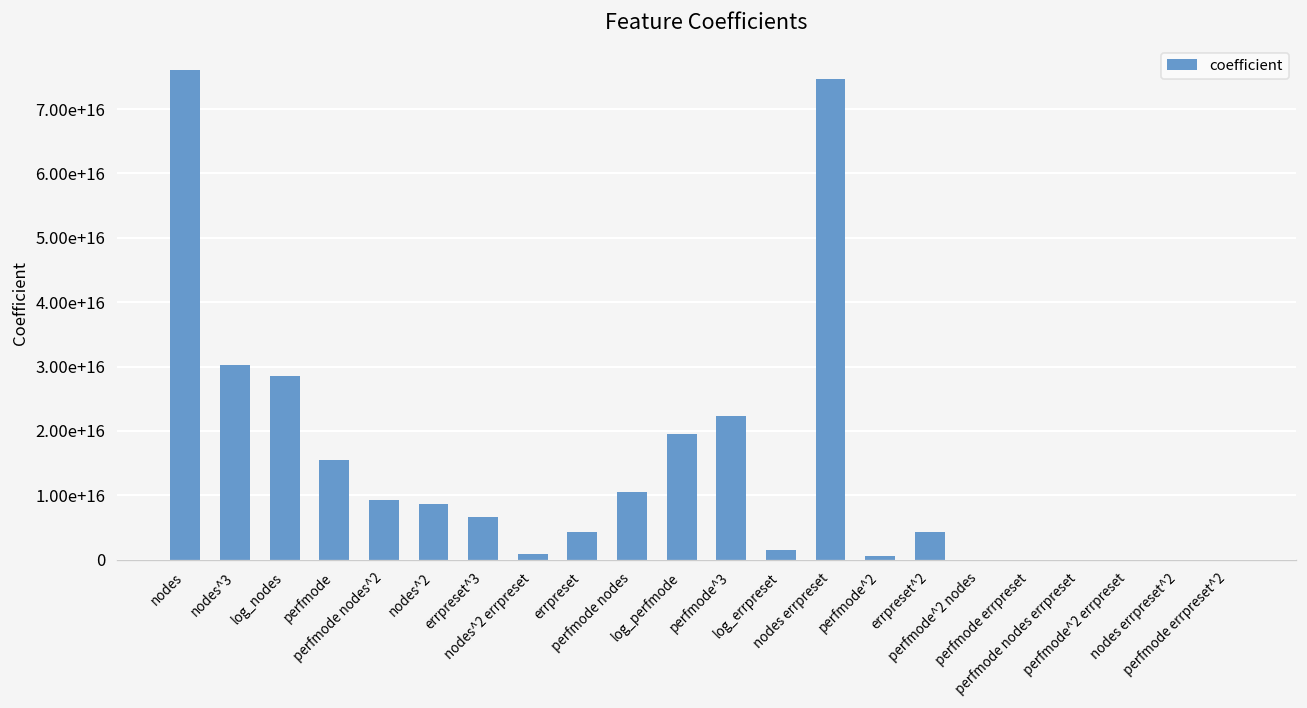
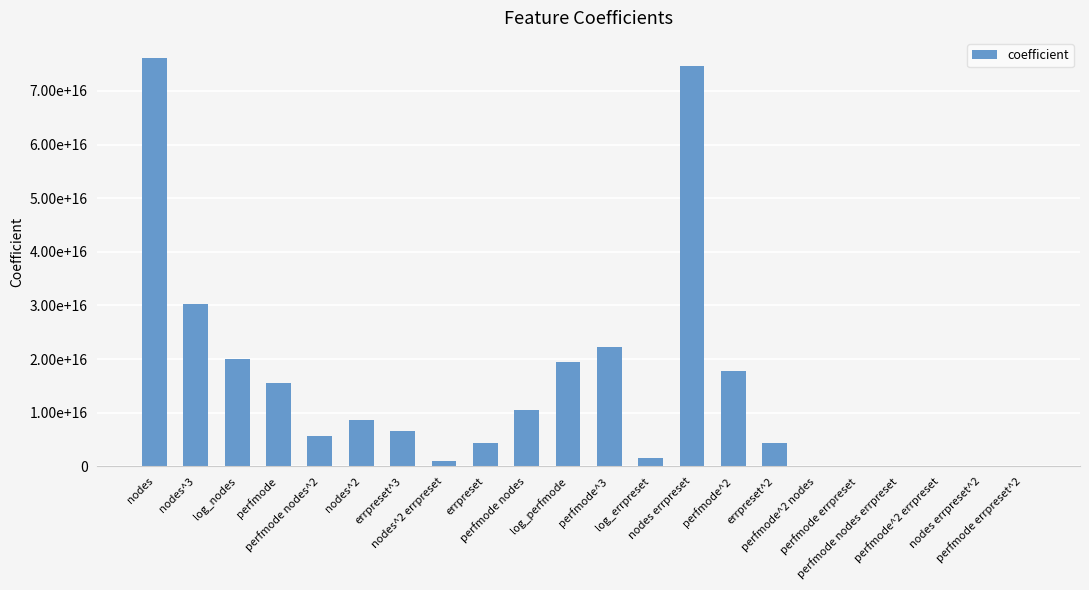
  {
    "nodes": 76000000000000000,
    "nodes^3": 30000000000000000,
-   "log_nodes": 29000000000000000,
+   "log_nodes": 20000000000000000,
    "perfmode": 15000000000000000,
-   "perfmode nodes^2": 9000000000000000,
+   "perfmode nodes^2": 6000000000000000,
    "nodes^2": 9000000000000000,
    "errpreset^3": 7000000000000000,
    "nodes^2 errpreset": 1000000000000000,
    "errpreset": 4000000000000000,
    "perfmode nodes": 11000000000000000,
    "log_perfmode": 20000000000000000,
    "perfmode^3": 22000000000000000,
    "log_errpreset": 1000000000000000,
    "nodes errpreset": 75000000000000000,
-   "perfmode^2": 1000000000000000,
+   "perfmode^2": 18000000000000000,
    "errpreset^2": 4000000000000000
  }
